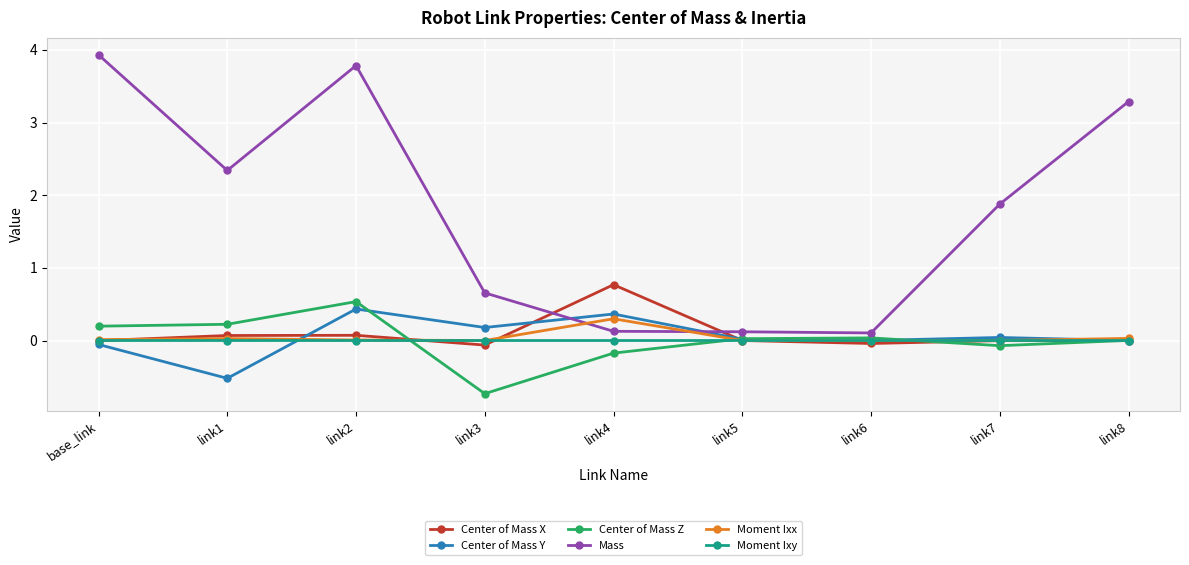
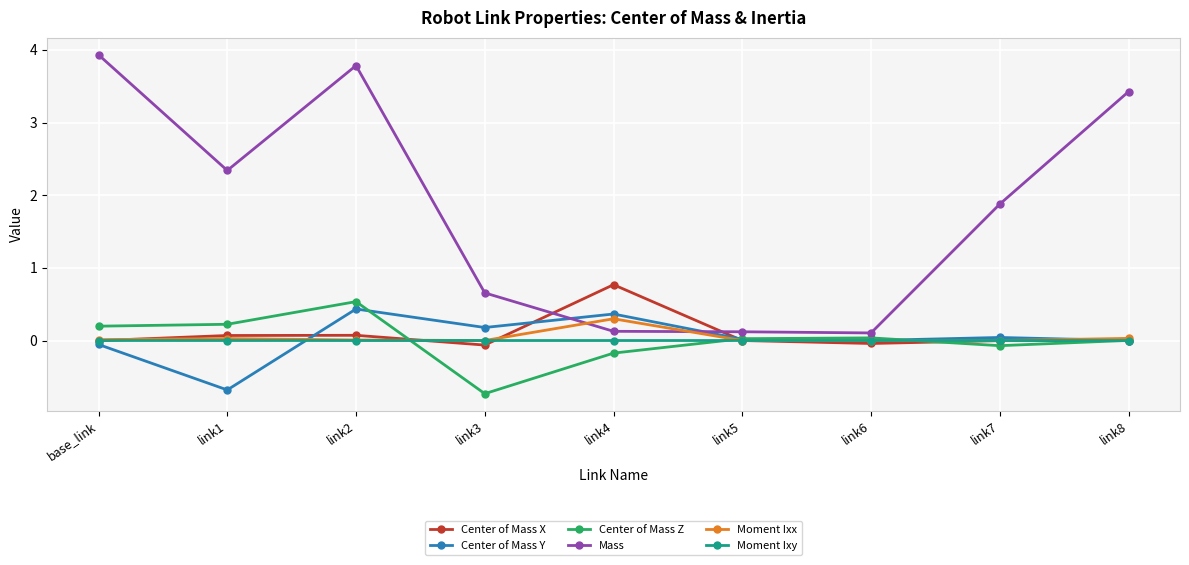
  {
    "Center of Mass X": {
      "link1": 0.1,
      "link2": 0.1,
      "link3": -0.1,
      "link4": 0.8,
      "link6": 0.0
    },
    "Center of Mass Y": {
      "base_link": -0.1,
-     "link1": -0.5,
+     "link1": -0.7,
      "link2": 0.4,
      "link3": 0.2,
      "link4": 0.4,
      "link7": 0.0
    },
    "Mass": {
      "base_link": 3.9,
      "link1": 2.3,
      "link2": 3.8,
      "link3": 0.7,
      "link4": 0.1,
      "link5": 0.1,
      "link6": 0.1,
      "link7": 1.9,
-     "link8": 3.3
+     "link8": 3.4
    },
    "Moment Ixx": {
      "link4": 0.3
    }
  }
